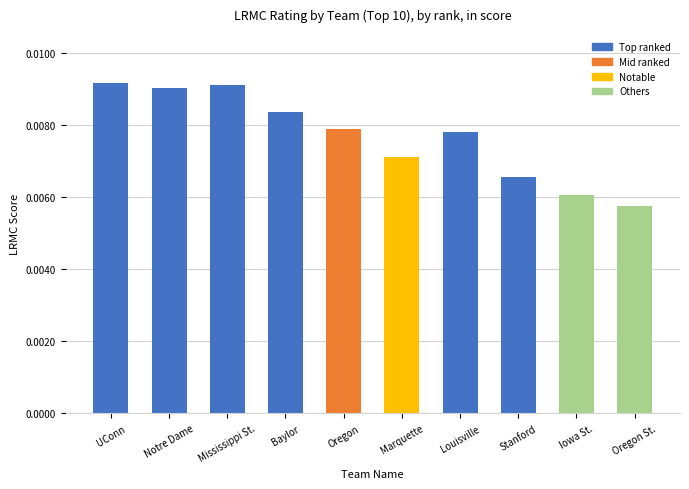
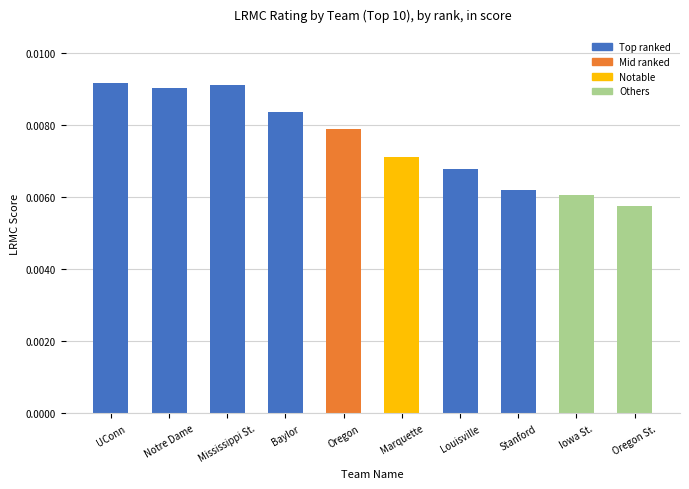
  {
    "UConn": 0.0092,
    "Notre Dame": 0.0090,
    "Mississippi St.": 0.0091,
    "Baylor": 0.0084,
    "Oregon": 0.0079,
    "Marquette": 0.0071,
-   "Louisville": 0.0078,
-   "Stanford": 0.0066,
+   "Louisville": 0.0068,
+   "Stanford": 0.0062,
    "Iowa St.": 0.0060,
    "Oregon St.": 0.0058
  }
